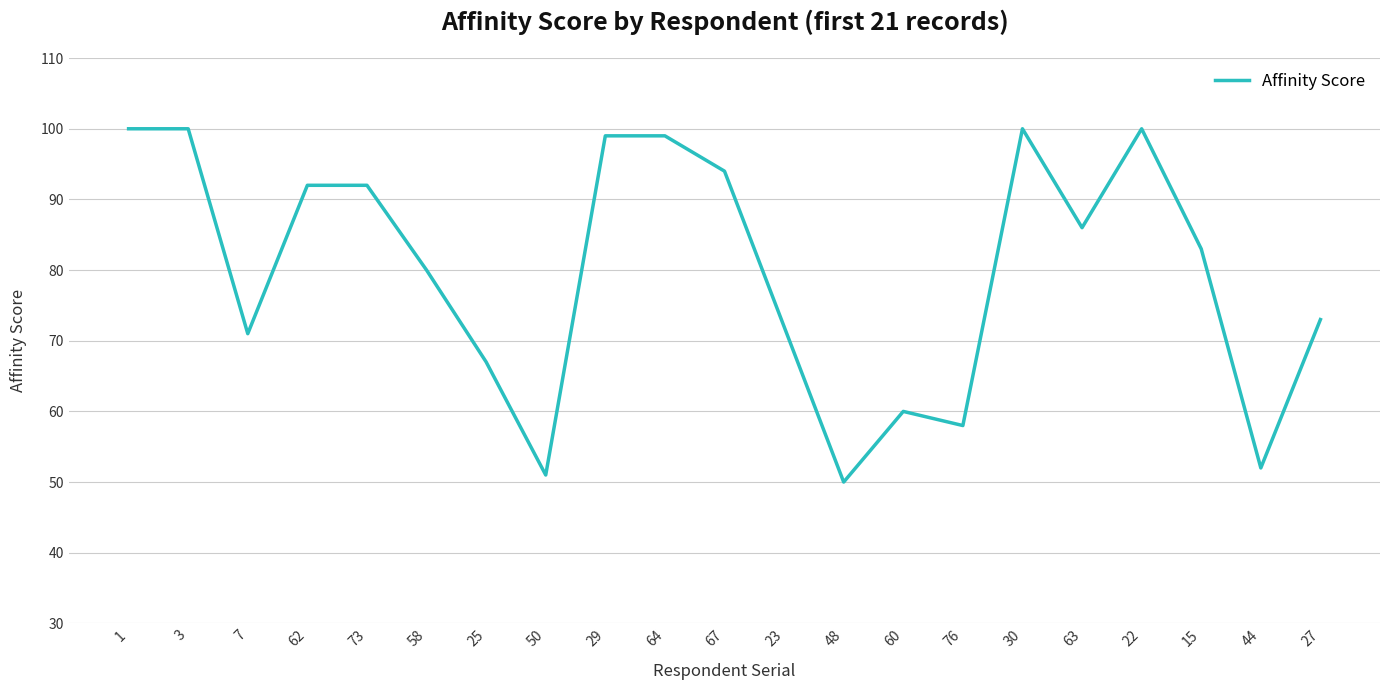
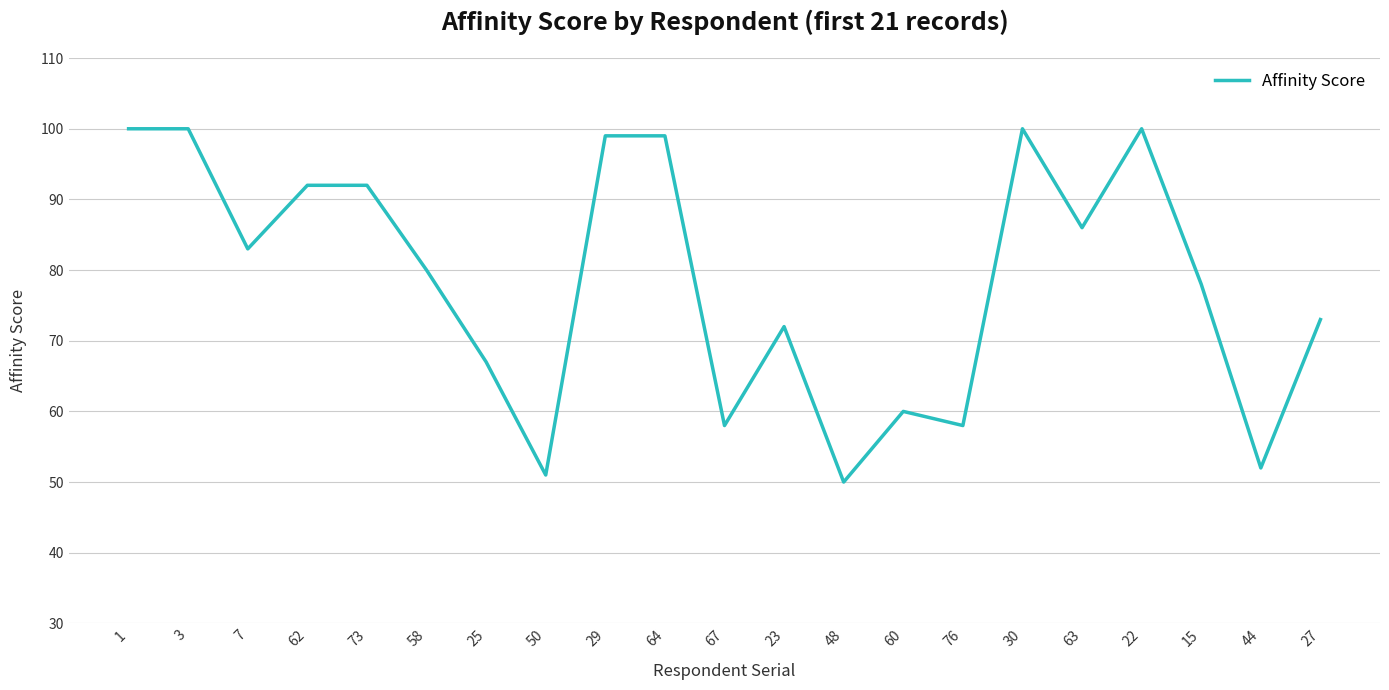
  {
    "1": 100,
    "3": 100,
-   "7": 71,
+   "7": 83,
    "62": 92,
    "73": 92,
    "58": 80,
    "25": 67,
    "50": 51,
    "29": 99,
    "64": 99,
-   "67": 94,
+   "67": 58,
    "23": 72,
    "48": 50,
    "60": 60,
    "76": 58,
    "30": 100,
    "63": 86,
    "22": 100,
-   "15": 83,
+   "15": 78,
    "44": 52,
    "27": 73
  }
